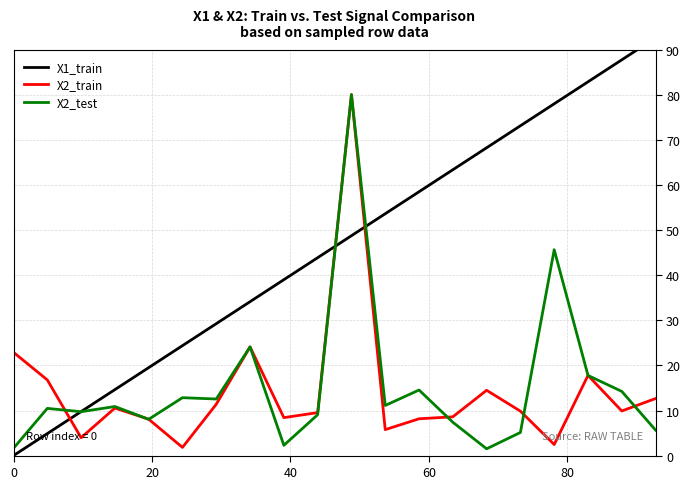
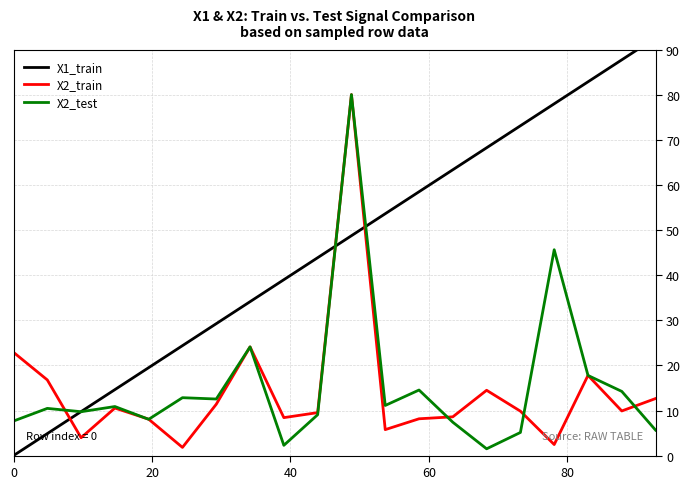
  {
    "X1_train": {
      "0": 0
    },
    "X2_train": {
      "0": 23
    },
    "X2_test": {
-     "0": 2
+     "0": 8
    }
  }
